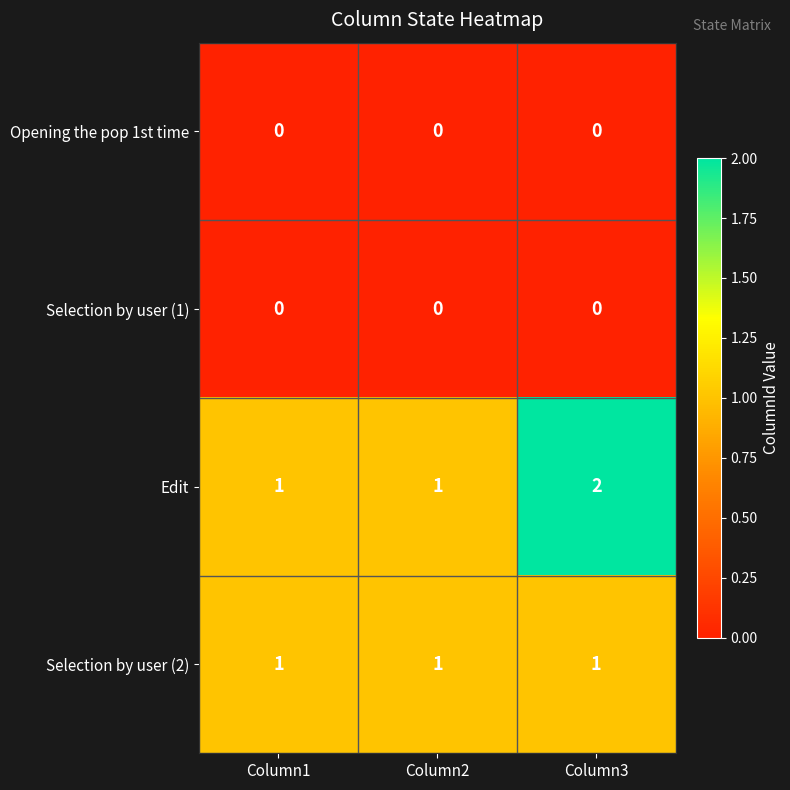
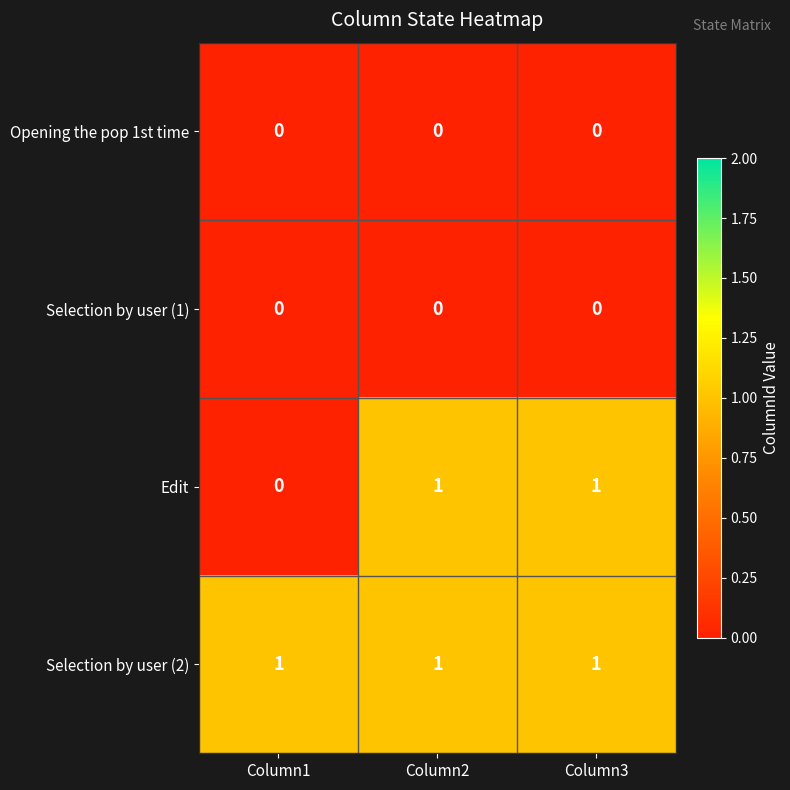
  {
    "Opening the pop 1st time": {
      "Column1": 0,
      "Column2": 0,
      "Column3": 0
    },
    "Selection by user (1)": {
      "Column1": 0,
      "Column2": 0,
      "Column3": 0
    },
    "Edit": {
-     "Column1": 1,
+     "Column1": 0,
      "Column2": 1,
-     "Column3": 2
+     "Column3": 1
    },
    "Selection by user (2)": {
      "Column1": 1,
      "Column2": 1,
      "Column3": 1
    }
  }
